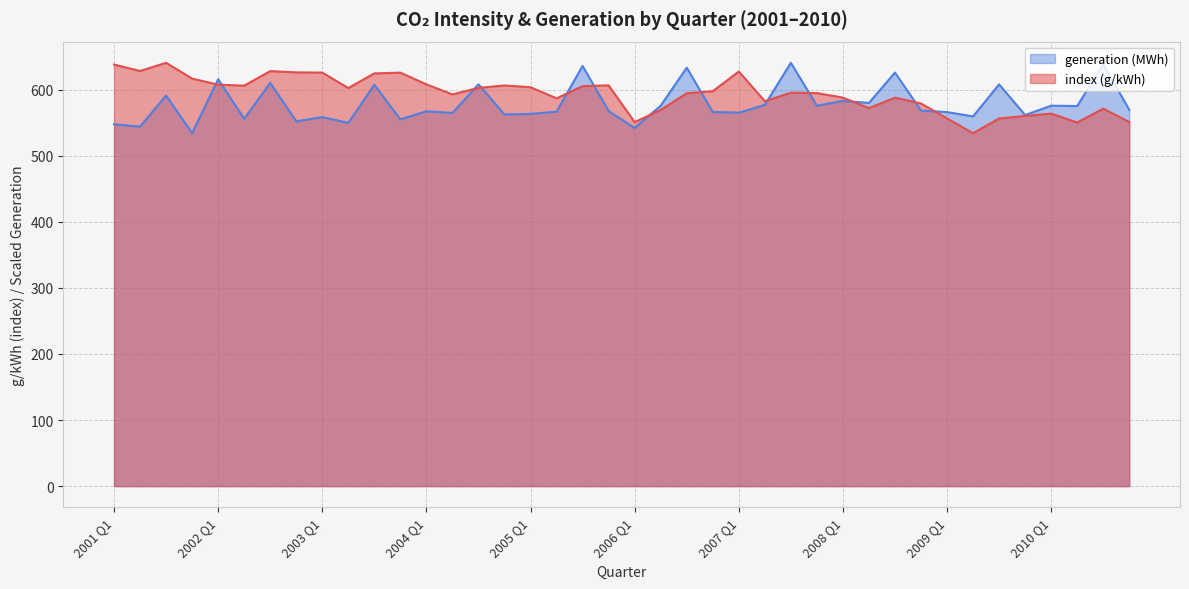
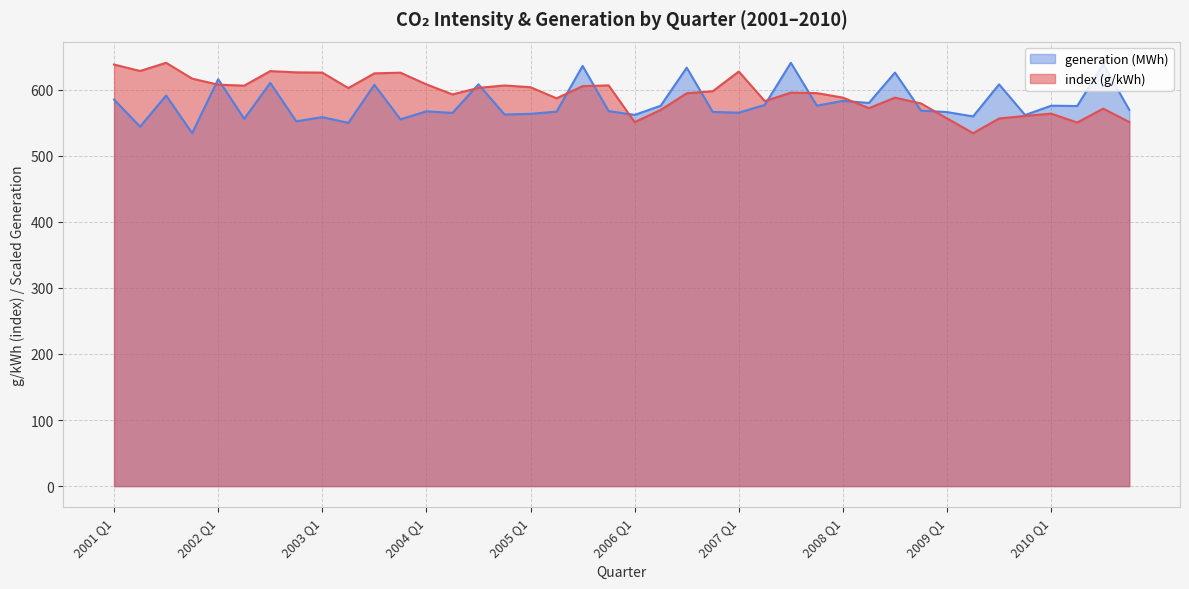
  {
    "generation (MWh)": {
-     "2001 Q1": 550,
+     "2001 Q1": 580,
      "2002 Q1": 620,
      "2003 Q1": 560,
      "2004 Q1": 570,
      "2005 Q1": 560,
-     "2006 Q1": 540,
+     "2006 Q1": 560,
      "2007 Q1": 570,
      "2008 Q1": 580,
      "2009 Q1": 570,
      "2010 Q1": 580
    },
    "index (g/kWh)": {
      "2001 Q1": 640,
      "2002 Q1": 610,
      "2003 Q1": 630,
      "2004 Q1": 610,
      "2005 Q1": 600,
      "2006 Q1": 550,
      "2007 Q1": 630,
      "2008 Q1": 590,
      "2009 Q1": 560,
      "2010 Q1": 560
    }
  }
